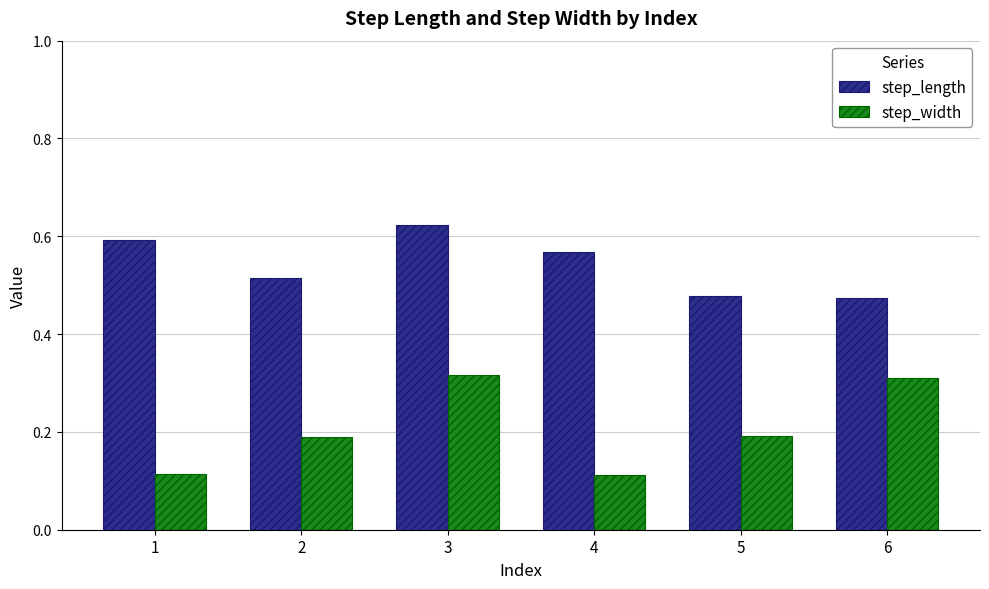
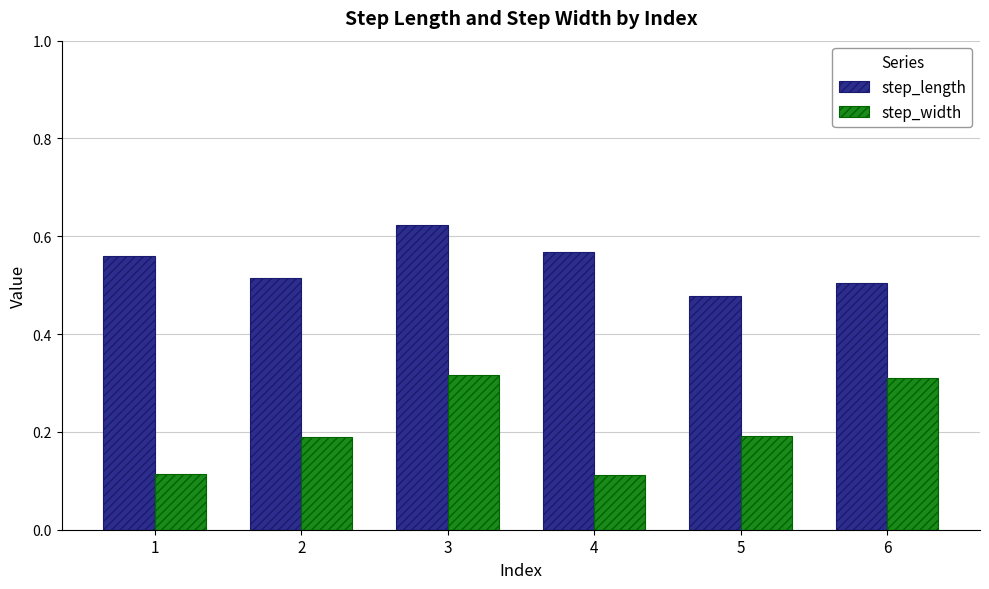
  {
    "step_length": {
-     "1": 0.59,
+     "1": 0.56,
      "2": 0.51,
      "3": 0.62,
      "4": 0.57,
      "5": 0.48,
-     "6": 0.47
+     "6": 0.50
    },
    "step_width": {
      "1": 0.11,
      "2": 0.19,
      "3": 0.32,
      "4": 0.11,
      "5": 0.19,
      "6": 0.31
    }
  }
